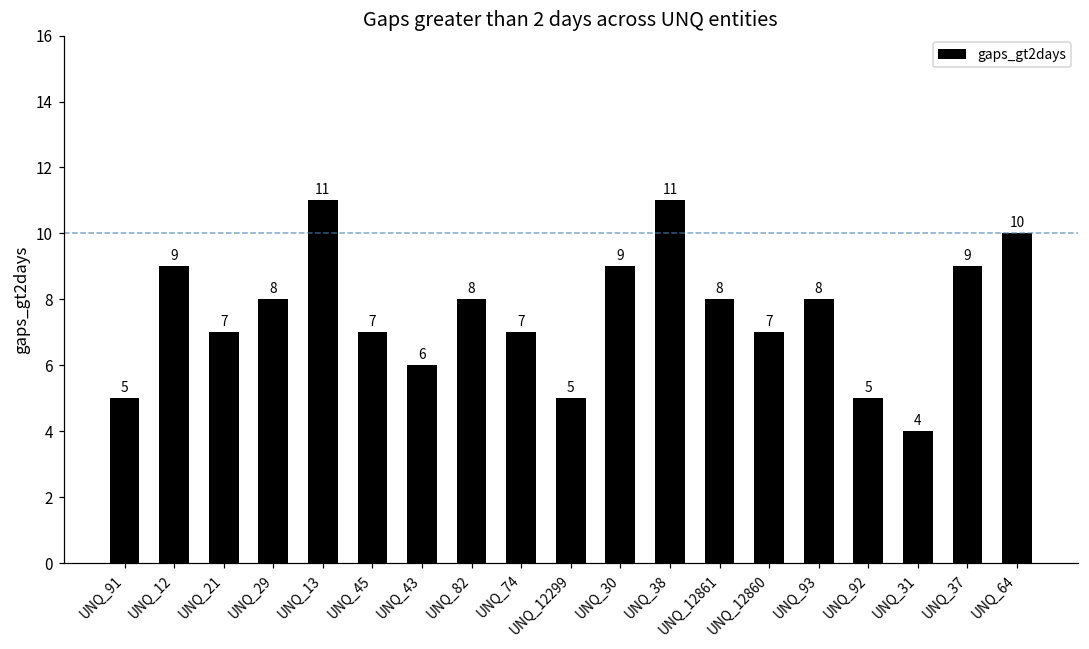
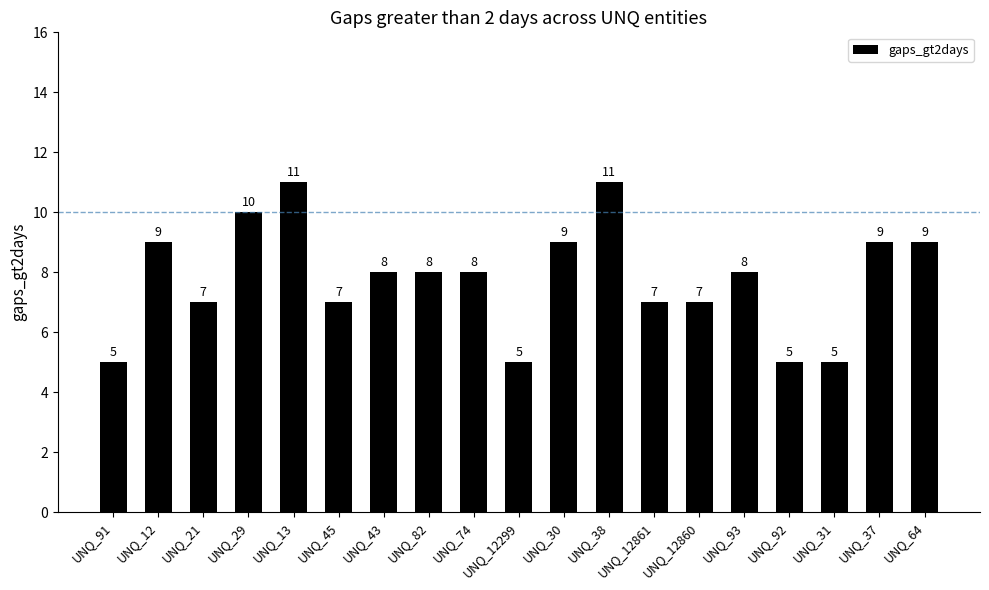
  {
    "UNQ_91": 5,
    "UNQ_12": 9,
    "UNQ_21": 7,
-   "UNQ_29": 8,
+   "UNQ_29": 10,
    "UNQ_13": 11,
    "UNQ_45": 7,
-   "UNQ_43": 6,
+   "UNQ_43": 8,
    "UNQ_82": 8,
-   "UNQ_74": 7,
+   "UNQ_74": 8,
    "UNQ_12299": 5,
    "UNQ_30": 9,
    "UNQ_38": 11,
-   "UNQ_12861": 8,
+   "UNQ_12861": 7,
    "UNQ_12860": 7,
    "UNQ_93": 8,
    "UNQ_92": 5,
-   "UNQ_31": 4,
+   "UNQ_31": 5,
    "UNQ_37": 9,
-   "UNQ_64": 10
+   "UNQ_64": 9
  }
